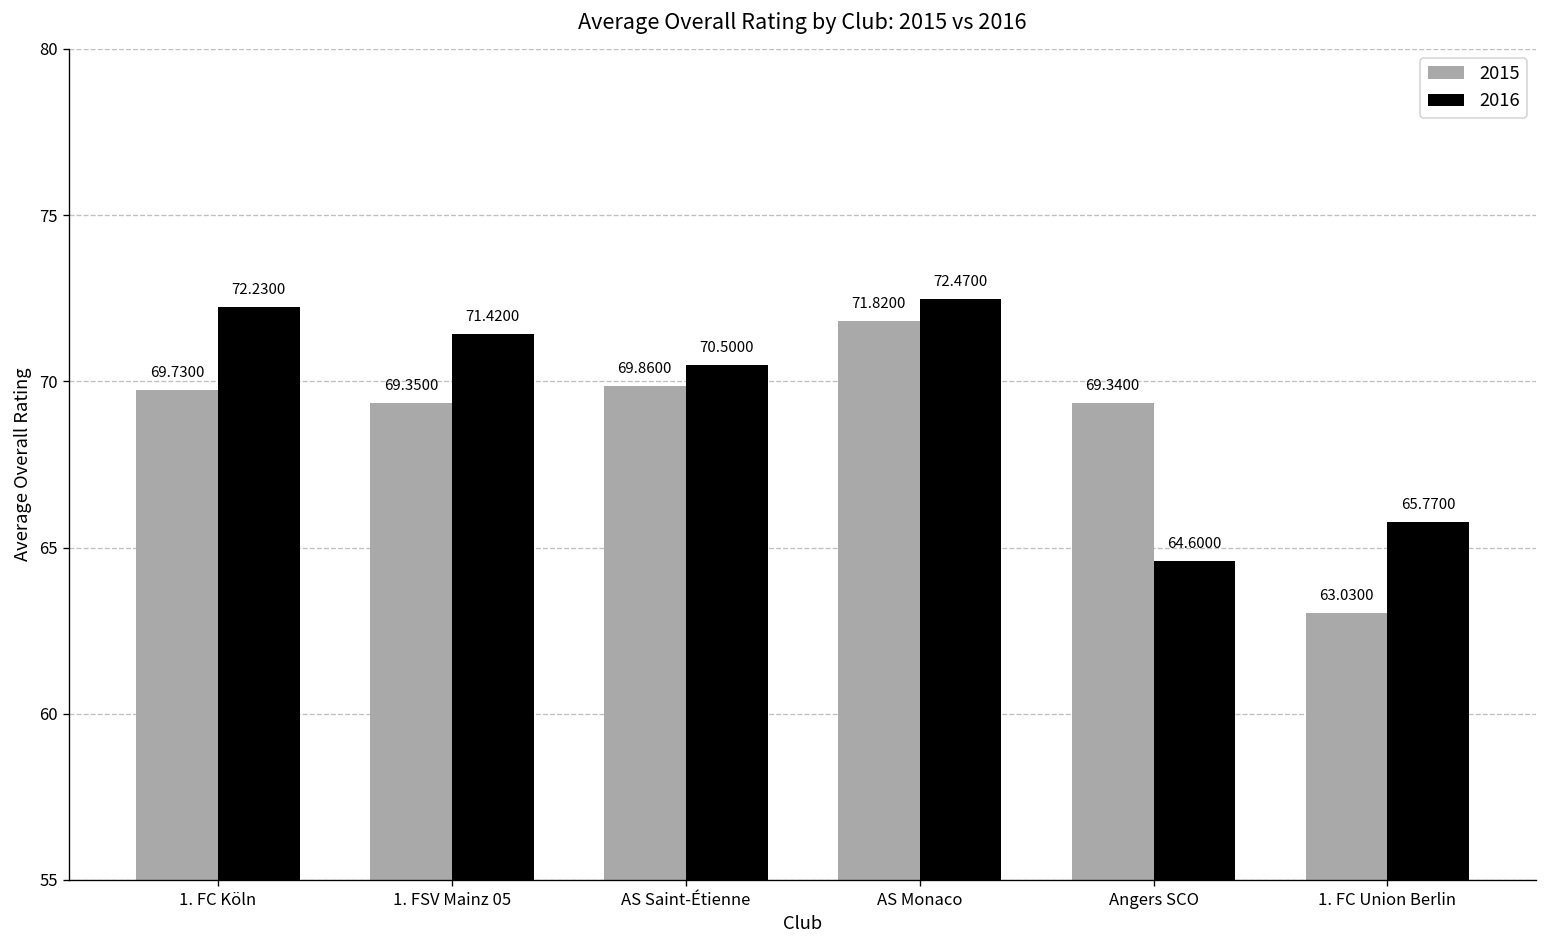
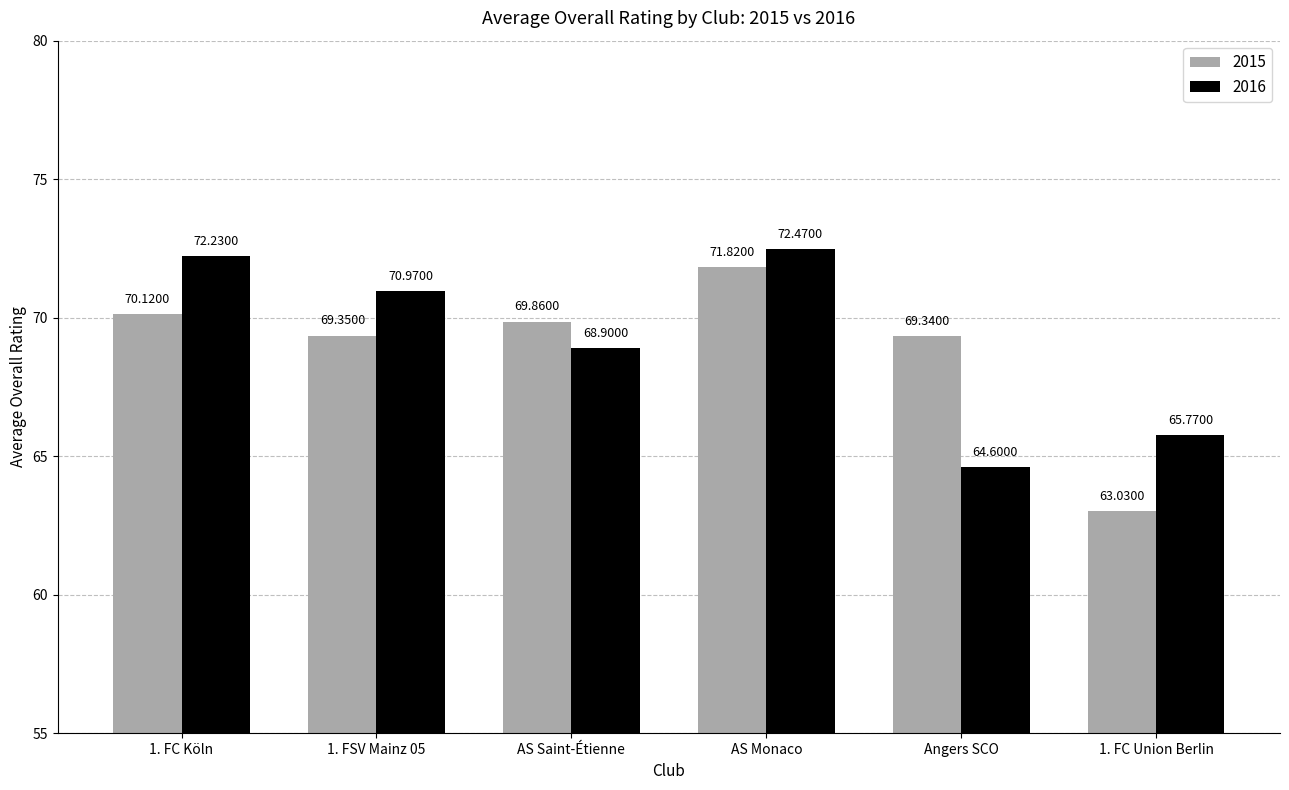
  {
    "2015": {
-     "1. FC Köln": 69.7300,
+     "1. FC Köln": 70.1200,
      "1. FSV Mainz 05": 69.3500,
      "AS Saint-Étienne": 69.8600,
      "AS Monaco": 71.8200,
      "Angers SCO": 69.3400,
      "1. FC Union Berlin": 63.0300
    },
    "2016": {
      "1. FC Köln": 72.2300,
-     "1. FSV Mainz 05": 71.4200,
-     "AS Saint-Étienne": 70.5000,
+     "1. FSV Mainz 05": 70.9700,
+     "AS Saint-Étienne": 68.9000,
      "AS Monaco": 72.4700,
      "Angers SCO": 64.6000,
      "1. FC Union Berlin": 65.7700
    }
  }
